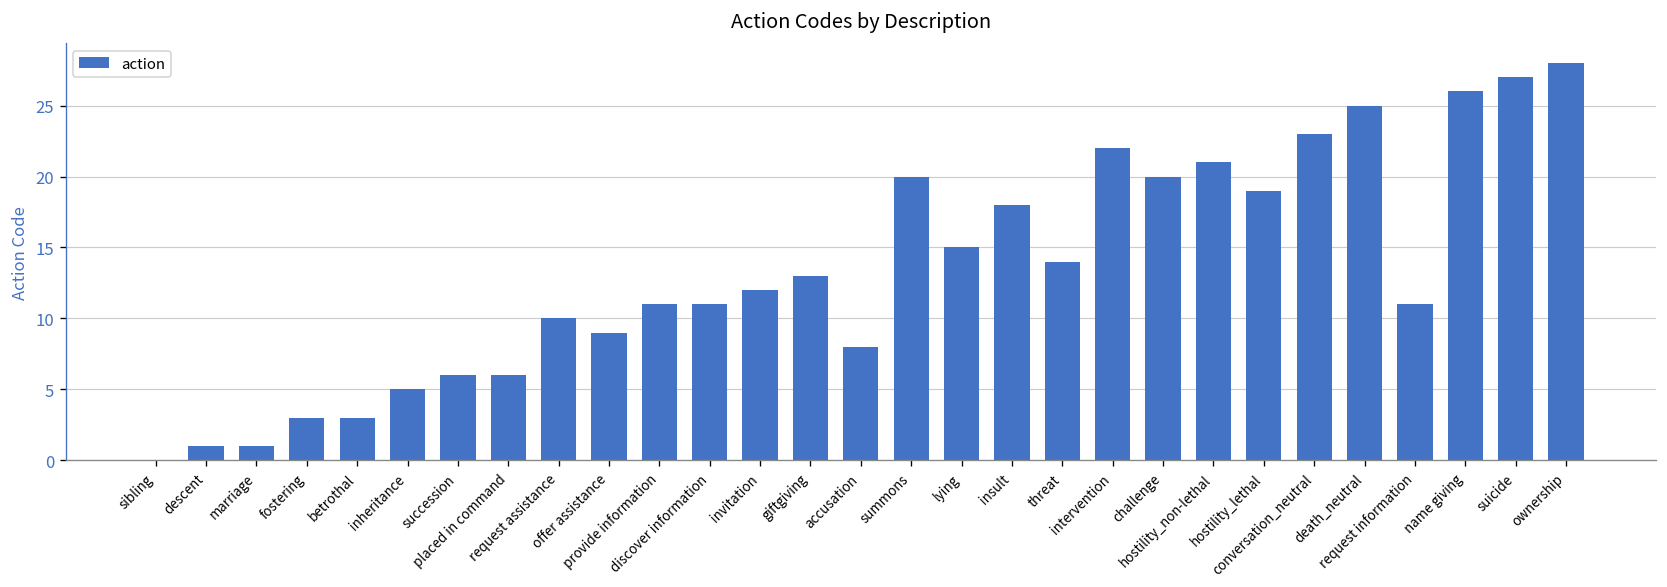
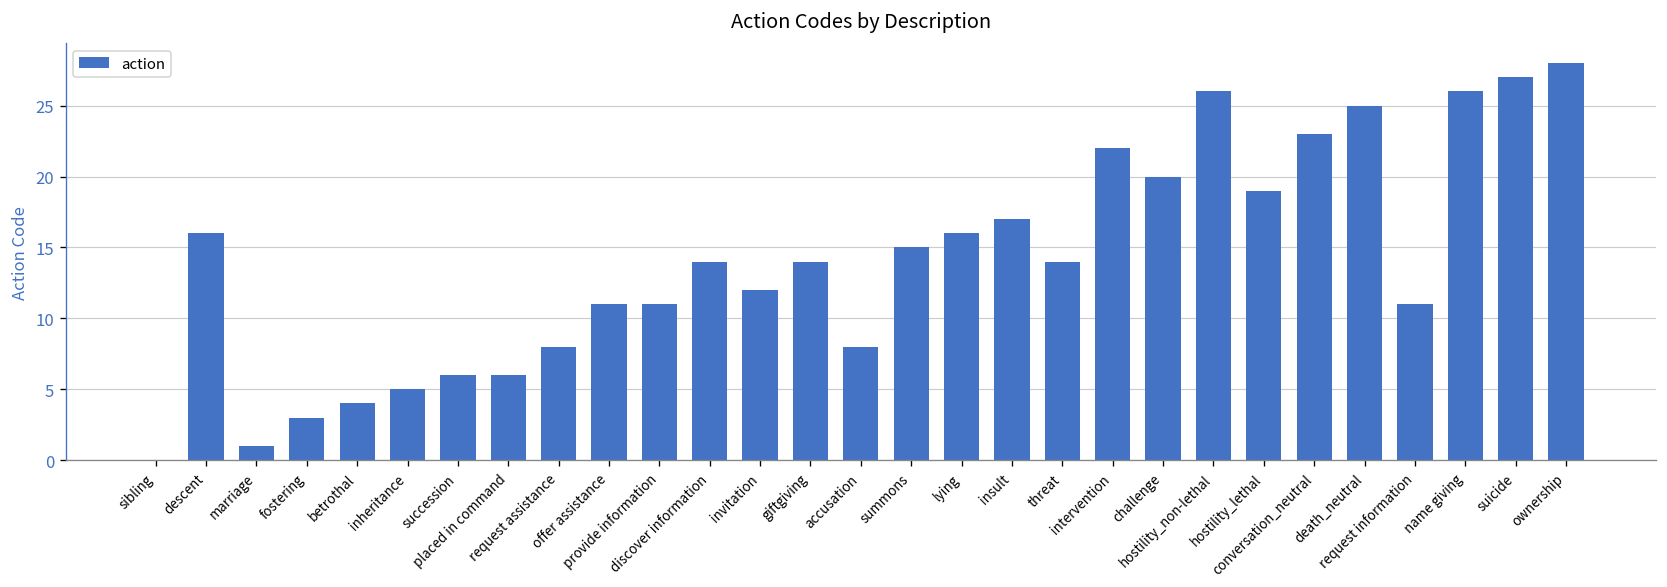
  {
    "sibling": 0,
-   "descent": 1,
+   "descent": 16,
    "marriage": 1,
    "fostering": 3,
-   "betrothal": 3,
+   "betrothal": 4,
    "inheritance": 5,
    "succession": 6,
    "placed in command": 6,
-   "request assistance": 10,
-   "offer assistance": 9,
+   "request assistance": 8,
+   "offer assistance": 11,
    "provide information": 11,
-   "discover information": 11,
+   "discover information": 14,
    "invitation": 12,
-   "giftgiving": 13,
+   "giftgiving": 14,
    "accusation": 8,
-   "summons": 20,
-   "lying": 15,
-   "insult": 18,
+   "summons": 15,
+   "lying": 16,
+   "insult": 17,
    "threat": 14,
    "intervention": 22,
    "challenge": 20,
-   "hostility_non-lethal": 21,
+   "hostility_non-lethal": 26,
    "hostility_lethal": 19,
    "conversation_neutral": 23,
    "death_neutral": 25,
    "request information": 11,
    "name giving": 26,
    "suicide": 27,
    "ownership": 28
  }
